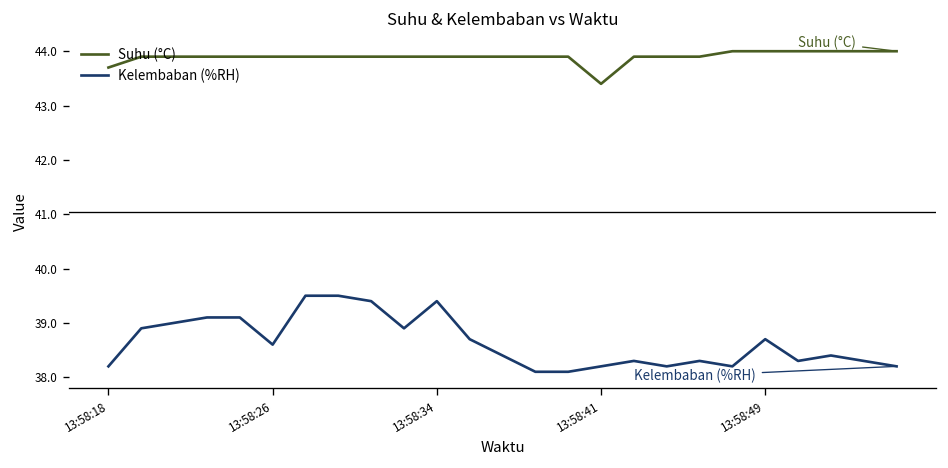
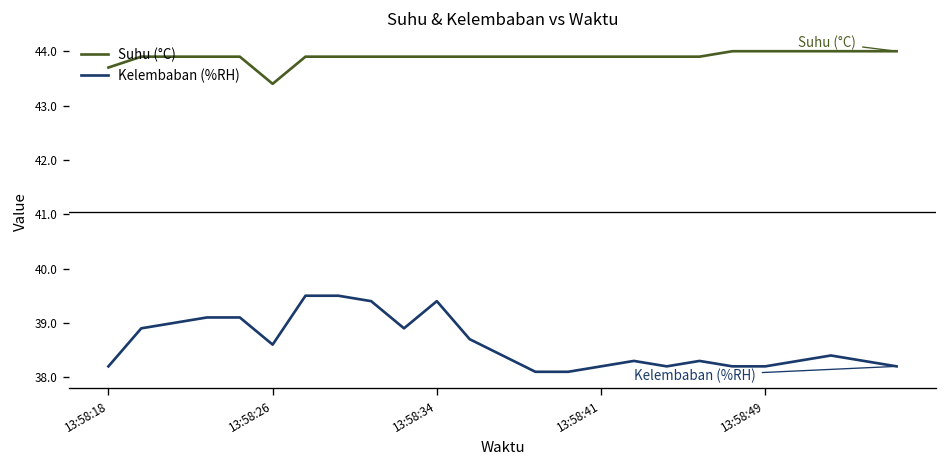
  {
    "Suhu (°C)": {
      "13:58:18": 43.7,
-     "13:58:26": 43.9,
+     "13:58:26": 43.4,
      "13:58:34": 43.9,
-     "13:58:41": 43.4,
+     "13:58:41": 43.9,
      "13:58:49": 44.0
    },
    "Kelembaban (%RH)": {
      "13:58:18": 38.2,
      "13:58:26": 38.6,
      "13:58:34": 39.4,
      "13:58:41": 38.2,
-     "13:58:49": 38.7
+     "13:58:49": 38.2
    }
  }
